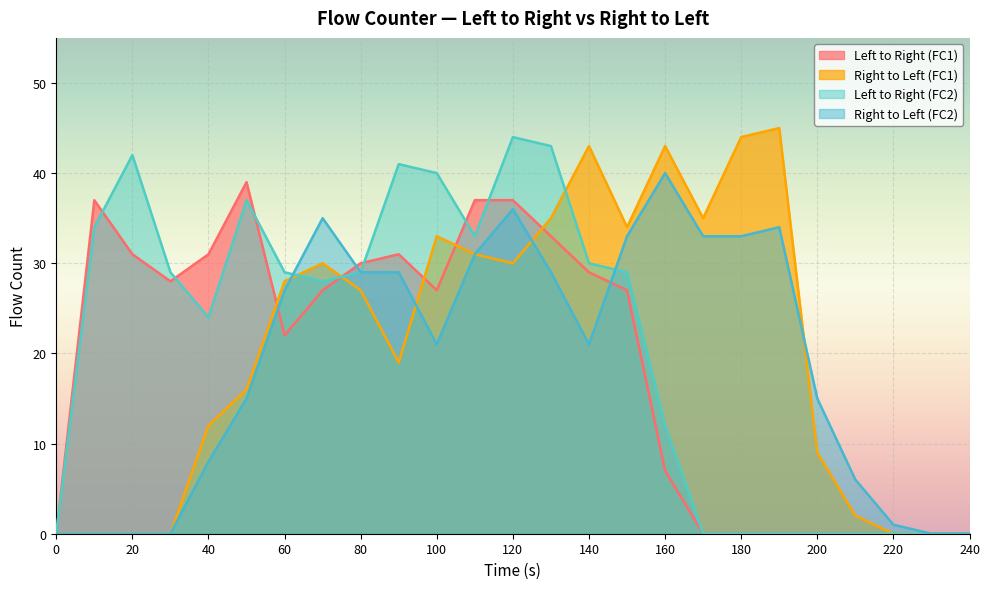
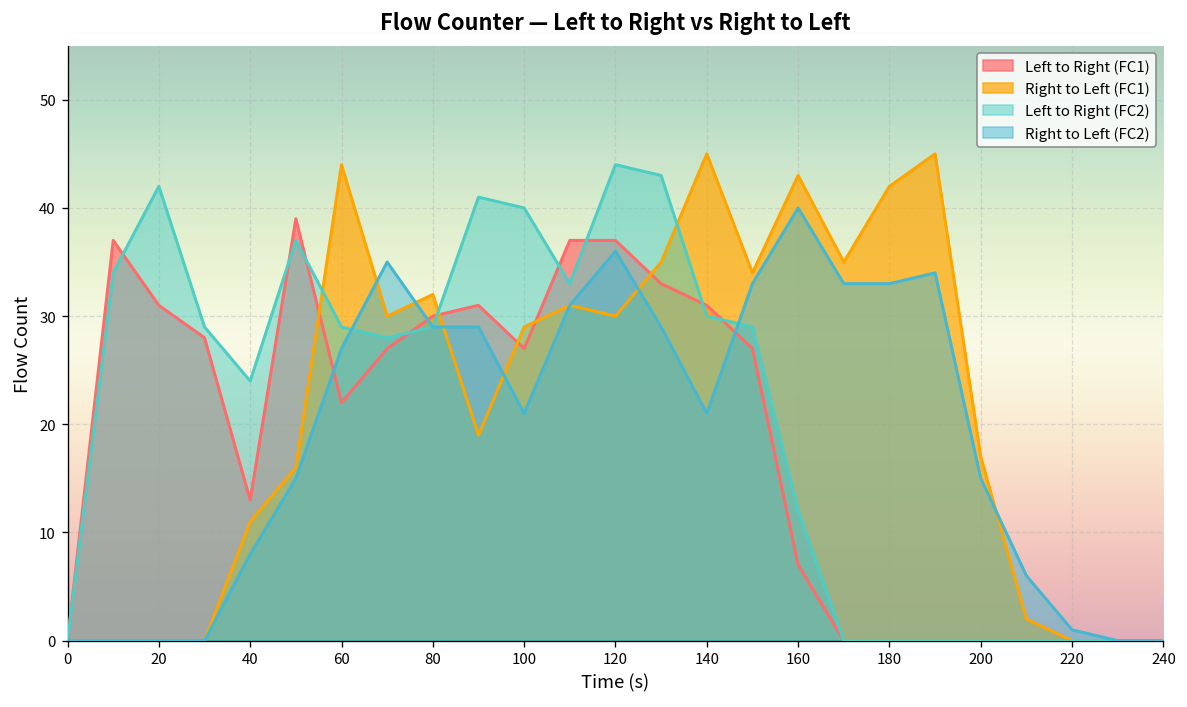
  {
    "Left to Right (FC1)": {
      "20": 31,
-     "40": 31,
+     "40": 13,
      "60": 22,
      "80": 30,
      "100": 27,
      "120": 37,
-     "140": 29,
+     "140": 31,
      "160": 7
    },
    "Right to Left (FC1)": {
-     "40": 12,
-     "60": 28,
-     "80": 27,
-     "100": 33,
+     "40": 11,
+     "60": 44,
+     "80": 32,
+     "100": 29,
      "120": 30,
-     "140": 43,
+     "140": 45,
      "160": 43,
-     "180": 44,
-     "200": 9
+     "180": 42,
+     "200": 17
    }
  }
